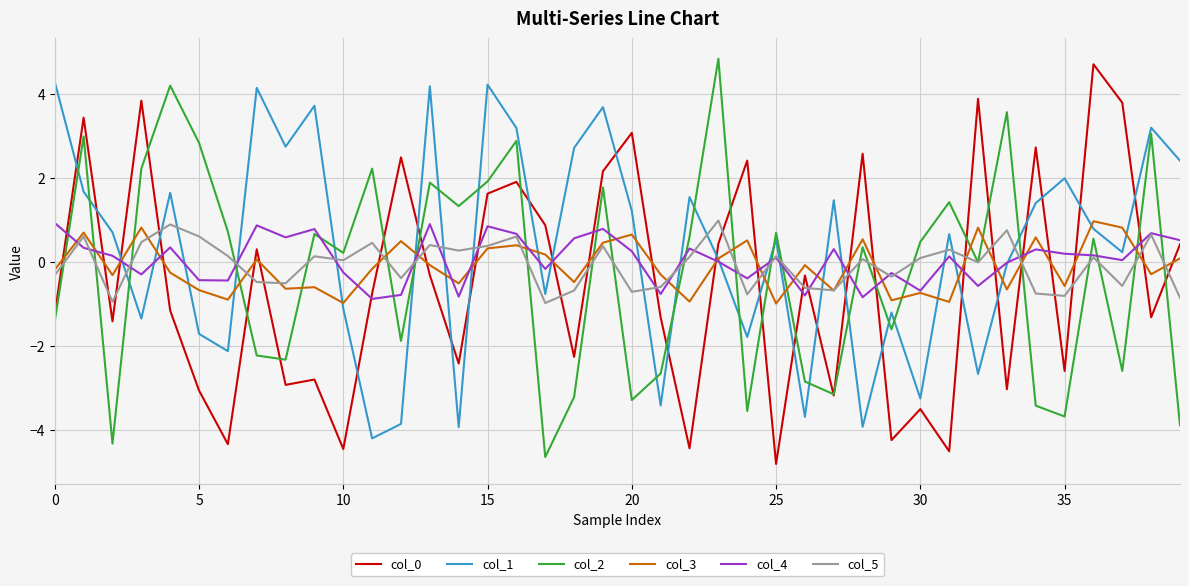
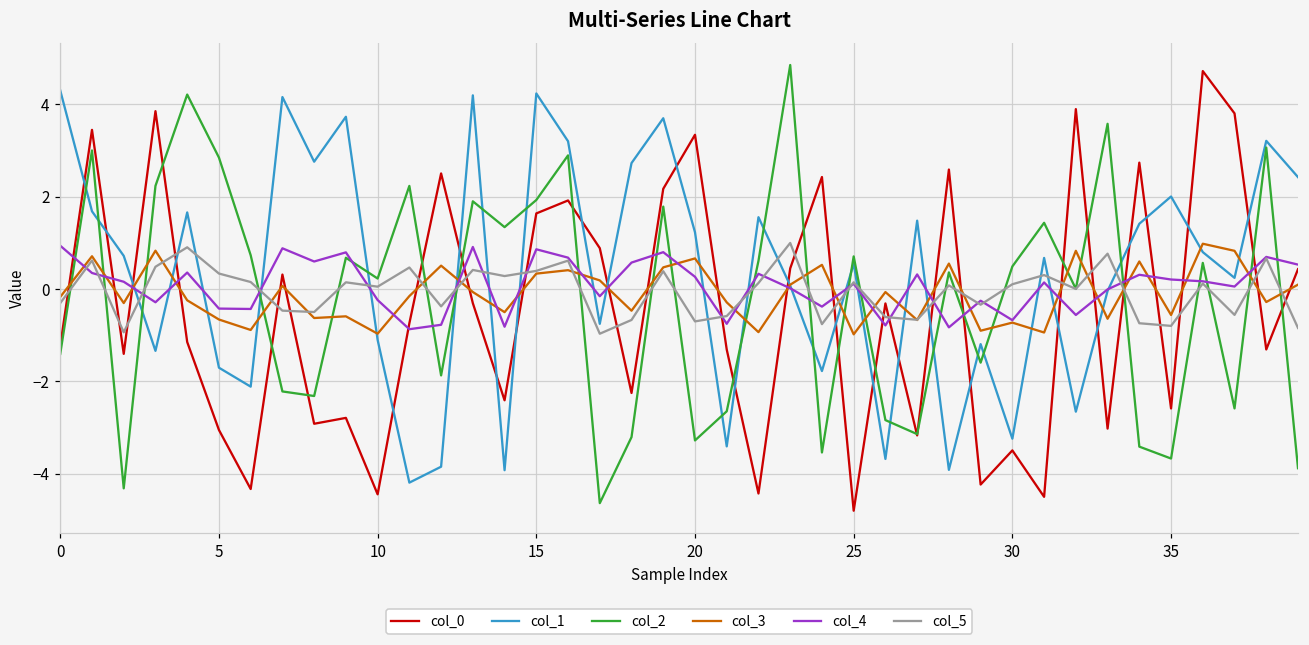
  {
    "col_0": {
      "0": -1.2,
      "5": -3.1,
      "10": -4.4,
      "15": 1.6,
-     "20": 3.1,
+     "20": 3.3,
      "25": -4.8,
      "30": -3.5,
      "35": -2.6
    },
    "col_1": {
      "0": 4.3,
      "5": -1.7,
      "10": -1.1,
      "15": 4.2,
      "20": 1.2,
      "25": 0.5,
      "30": -3.2,
      "35": 2.0
    },
    "col_2": {
      "0": -1.4,
      "5": 2.8,
      "10": 0.2,
      "15": 1.9,
      "20": -3.3,
      "25": 0.7,
      "30": 0.5,
      "35": -3.7
    },
    "col_3": {
      "0": -0.2,
      "5": -0.7,
      "10": -1.0,
      "20": 0.7,
      "25": -1.0,
      "35": -0.6
    },
    "col_4": {
      "0": 0.9,
      "5": -0.4,
      "10": -0.2,
      "15": 0.9,
      "20": 0.3,
      "35": 0.2
    },
    "col_5": {
      "0": -0.3,
-     "5": 0.6,
+     "5": 0.3,
      "10": 0.0,
      "20": -0.7,
      "30": 0.1,
      "35": -0.8
    }
  }
